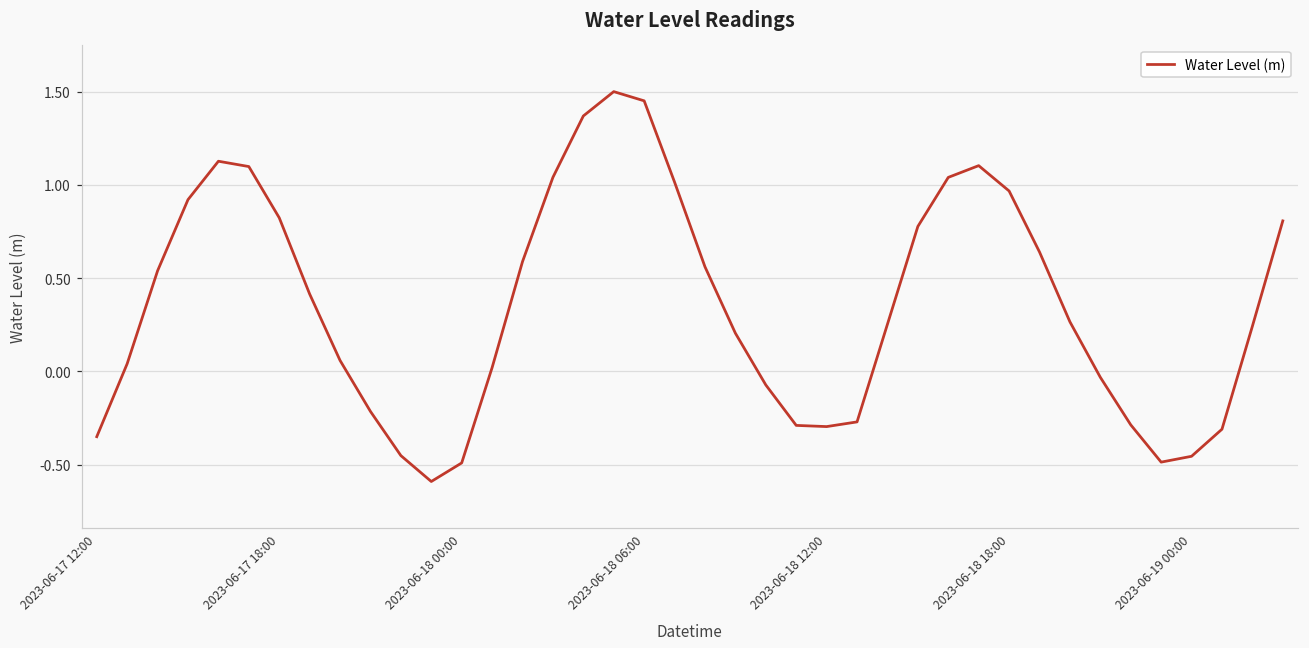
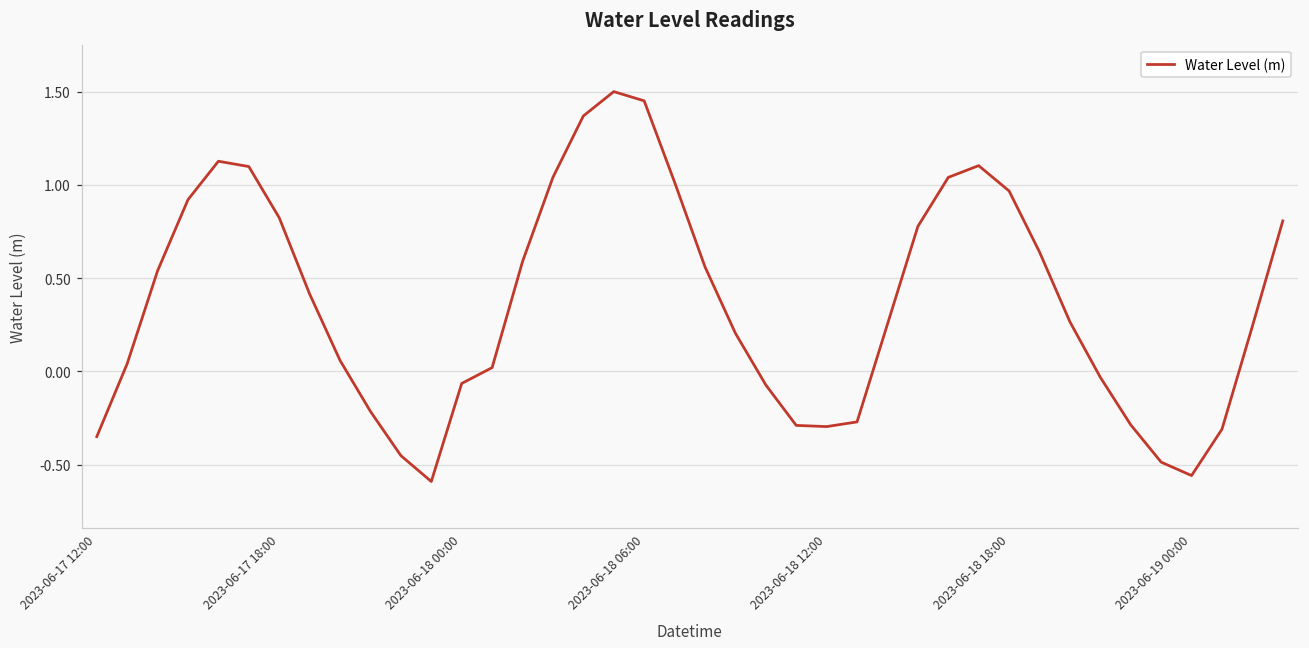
  {
    "2023-06-17 12:00": -0.35,
    "2023-06-17 18:00": 0.82,
-   "2023-06-18 00:00": -0.49,
+   "2023-06-18 00:00": -0.06,
    "2023-06-18 06:00": 1.45,
    "2023-06-18 12:00": -0.30,
    "2023-06-18 18:00": 0.97,
-   "2023-06-19 00:00": -0.45
+   "2023-06-19 00:00": -0.56
  }
